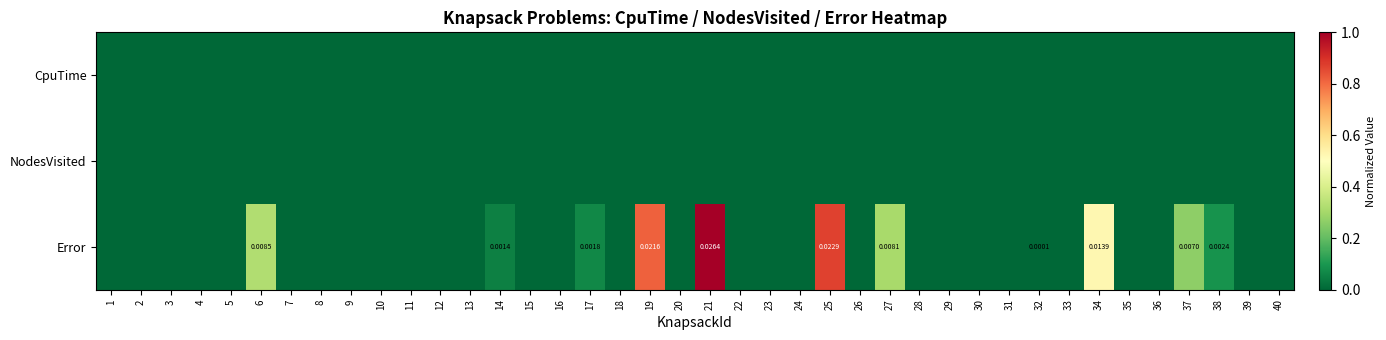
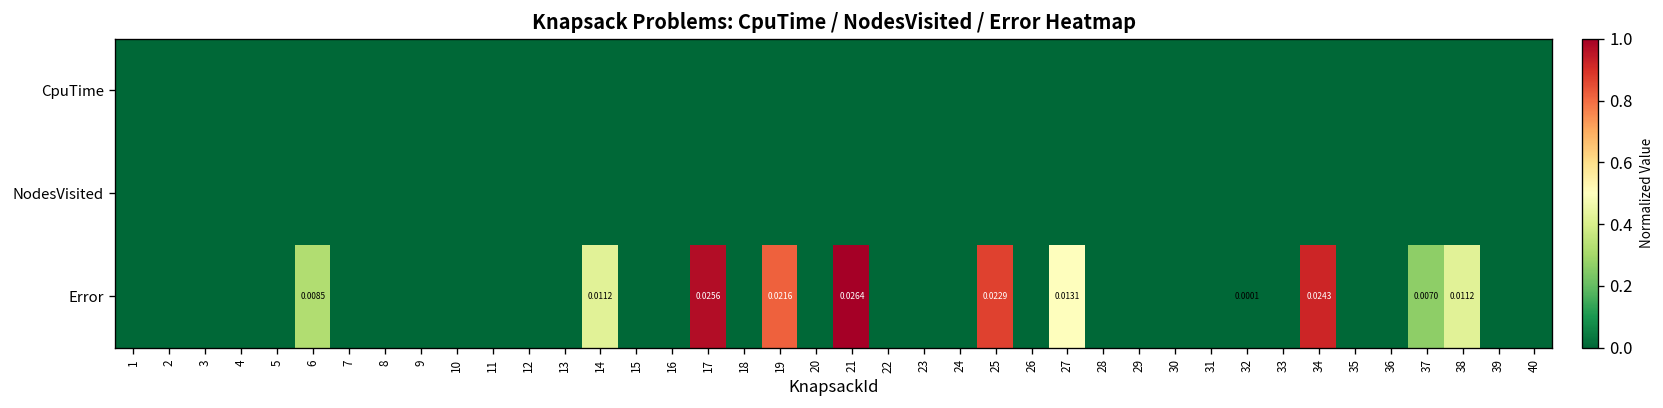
  {
    "Error": {
      "6": 0.0085,
-     "14": 0.0014,
-     "17": 0.0018,
+     "14": 0.0112,
+     "17": 0.0256,
      "19": 0.0216,
      "21": 0.0264,
      "25": 0.0229,
-     "27": 0.0081,
+     "27": 0.0131,
      "32": 0.0001,
-     "34": 0.0139,
+     "34": 0.0243,
      "37": 0.0070,
-     "38": 0.0024
+     "38": 0.0112
    }
  }
